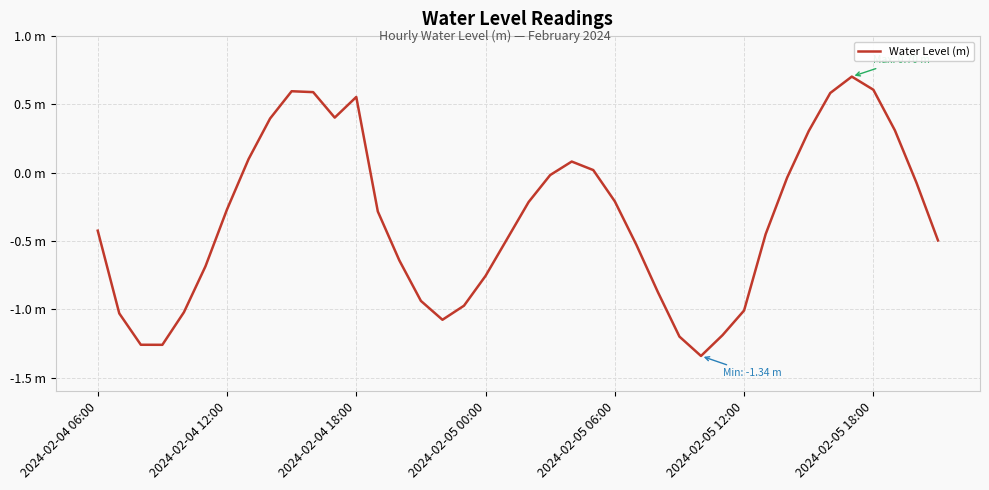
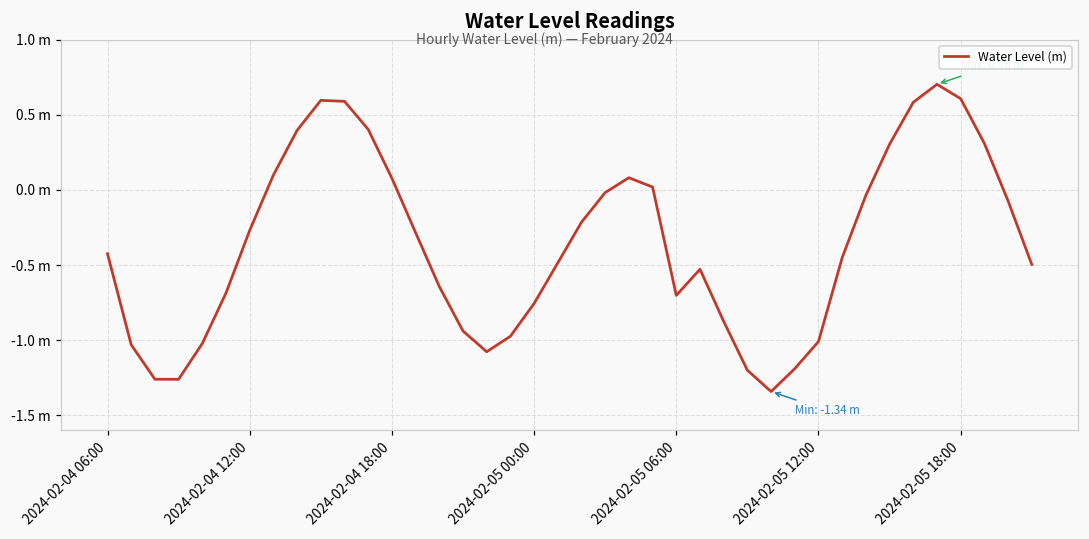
  {
    "2024-02-04 06:00": "-0.42 m",
    "2024-02-04 12:00": "-0.27 m",
-   "2024-02-04 18:00": "0.55 m",
+   "2024-02-04 18:00": "0.08 m",
    "2024-02-05 00:00": "-0.76 m",
-   "2024-02-05 06:00": "-0.21 m",
+   "2024-02-05 06:00": "-0.70 m",
    "2024-02-05 12:00": "-1.01 m",
    "2024-02-05 18:00": "0.61 m"
  }
